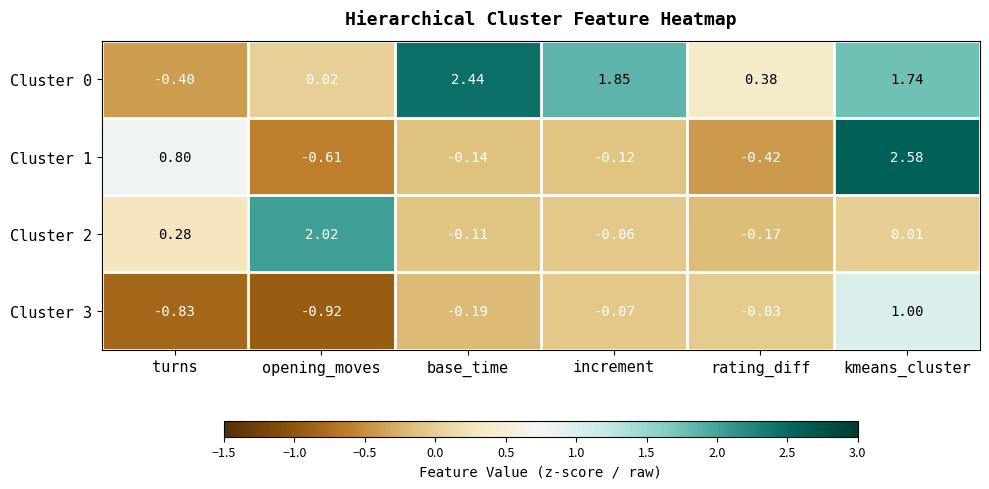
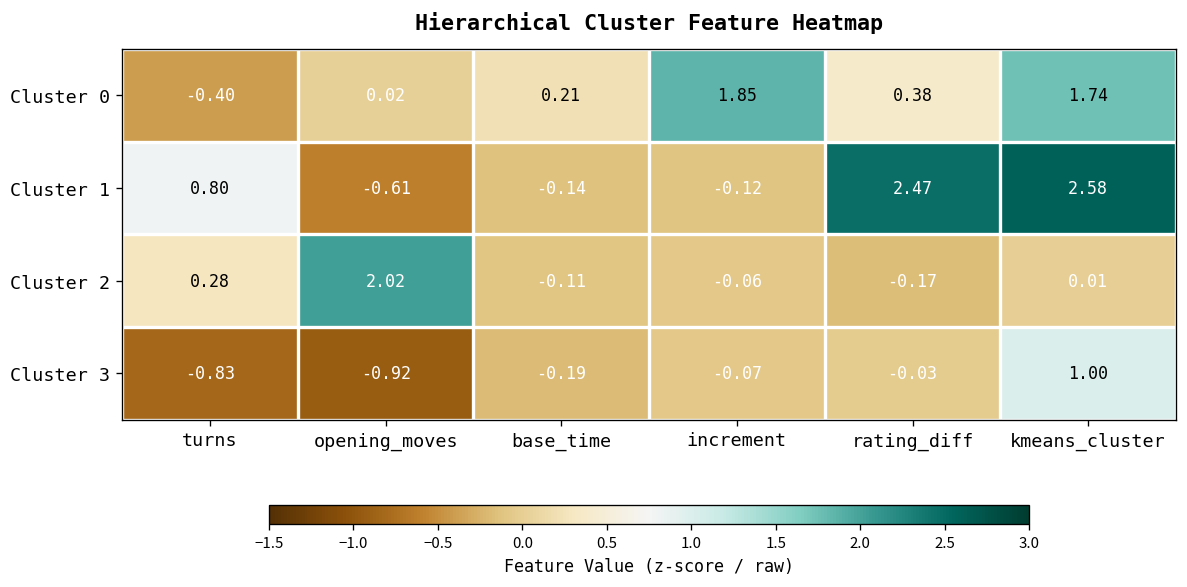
  {
    "Cluster 0": {
      "turns": -0.40,
      "opening_moves": 0.02,
-     "base_time": 2.44,
+     "base_time": 0.21,
      "increment": 1.85,
      "rating_diff": 0.38,
      "kmeans_cluster": 1.74
    },
    "Cluster 1": {
      "turns": 0.80,
      "opening_moves": -0.61,
      "base_time": -0.14,
      "increment": -0.12,
-     "rating_diff": -0.42,
+     "rating_diff": 2.47,
      "kmeans_cluster": 2.58
    },
    "Cluster 2": {
      "turns": 0.28,
      "opening_moves": 2.02,
      "base_time": -0.11,
      "increment": -0.06,
      "rating_diff": -0.17,
      "kmeans_cluster": 0.01
    },
    "Cluster 3": {
      "turns": -0.83,
      "opening_moves": -0.92,
      "base_time": -0.19,
      "increment": -0.07,
      "rating_diff": -0.03,
      "kmeans_cluster": 1.00
    }
  }
